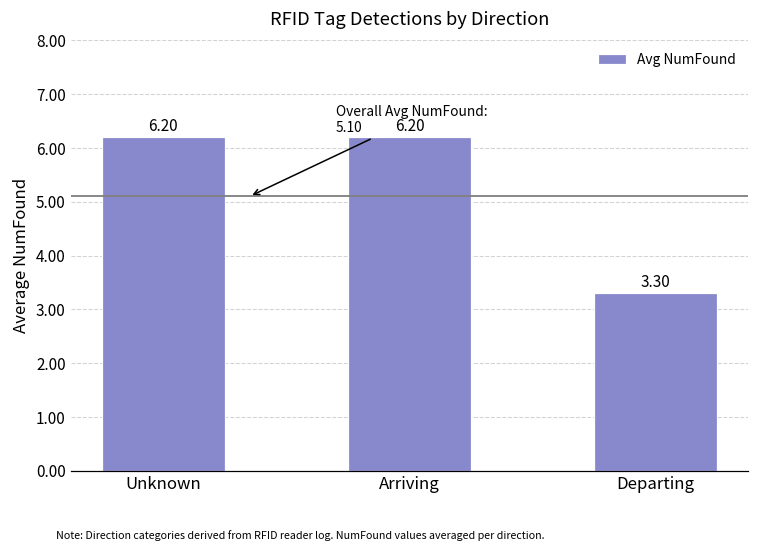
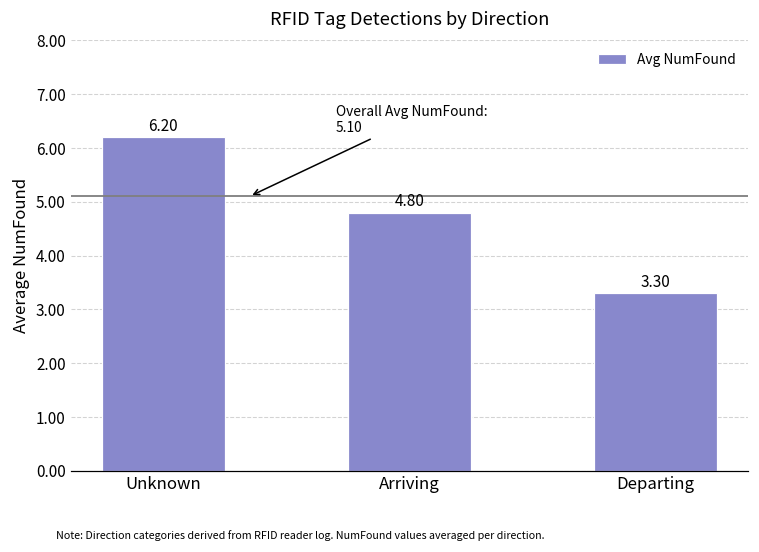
  {
    "Unknown": 6.20,
-   "Arriving": 6.20,
+   "Arriving": 4.80,
    "Departing": 3.30
  }
